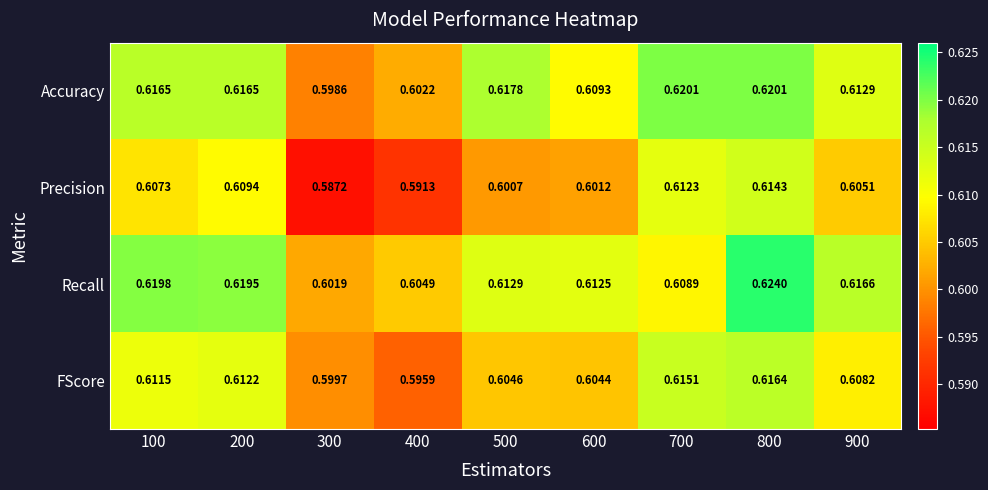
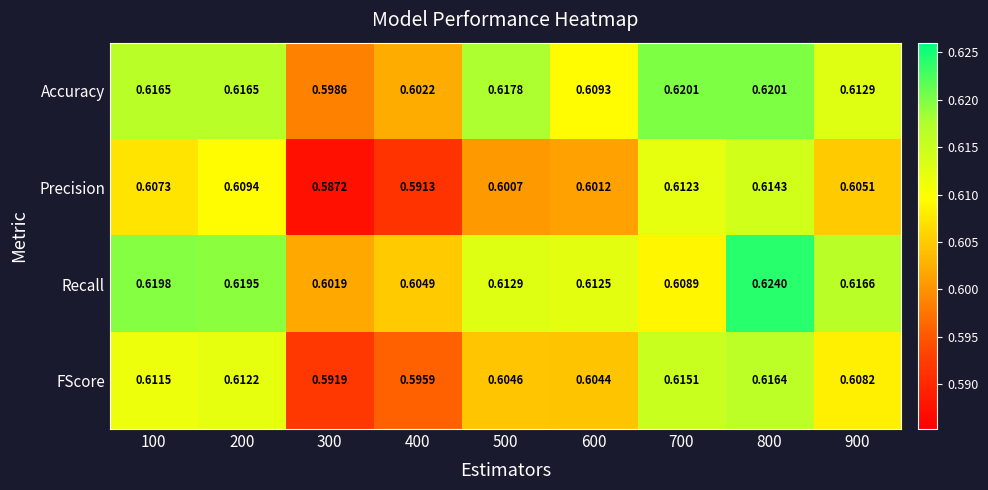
  {
    "Accuracy": {
      "100": 0.6165,
      "200": 0.6165,
      "300": 0.5986,
      "400": 0.6022,
      "500": 0.6178,
      "600": 0.6093,
      "700": 0.6201,
      "800": 0.6201,
      "900": 0.6129
    },
    "Precision": {
      "100": 0.6073,
      "200": 0.6094,
      "300": 0.5872,
      "400": 0.5913,
      "500": 0.6007,
      "600": 0.6012,
      "700": 0.6123,
      "800": 0.6143,
      "900": 0.6051
    },
    "Recall": {
      "100": 0.6198,
      "200": 0.6195,
      "300": 0.6019,
      "400": 0.6049,
      "500": 0.6129,
      "600": 0.6125,
      "700": 0.6089,
      "800": 0.6240,
      "900": 0.6166
    },
    "FScore": {
      "100": 0.6115,
      "200": 0.6122,
-     "300": 0.5997,
+     "300": 0.5919,
      "400": 0.5959,
      "500": 0.6046,
      "600": 0.6044,
      "700": 0.6151,
      "800": 0.6164,
      "900": 0.6082
    }
  }
